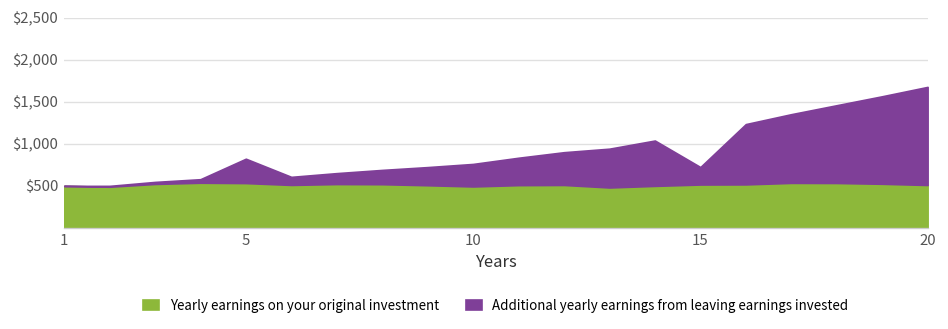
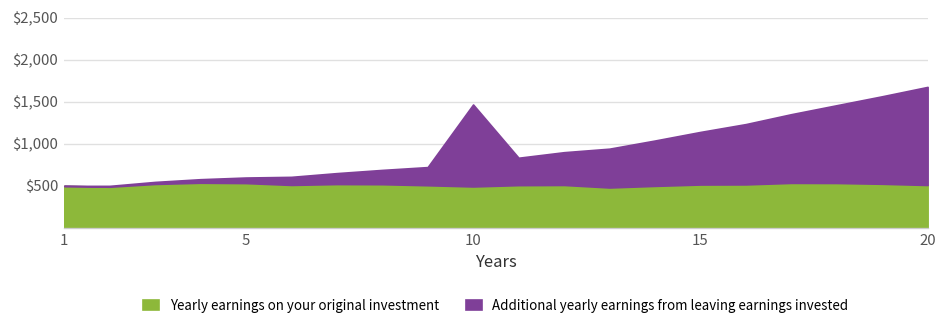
  {
    "Additional yearly earnings from leaving earnings invested": {
-     "5": "$300",
-     "10": "$300",
-     "15": "$200",
+     "5": "$100",
+     "10": "$1,000",
+     "15": "$600",
      "20": "$1,200"
    }
  }
